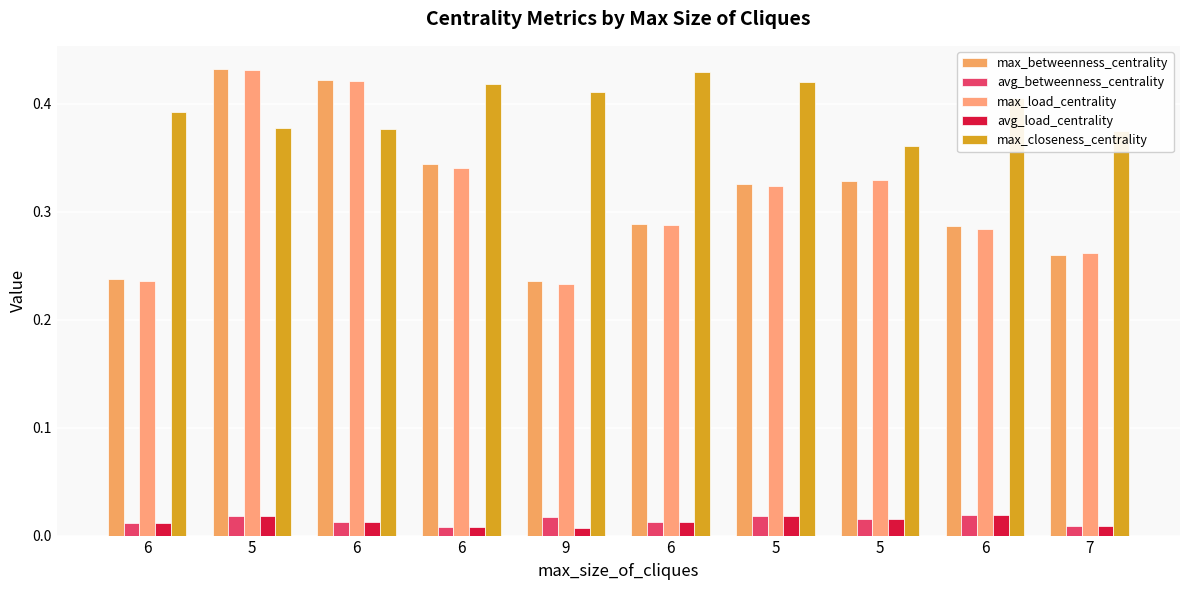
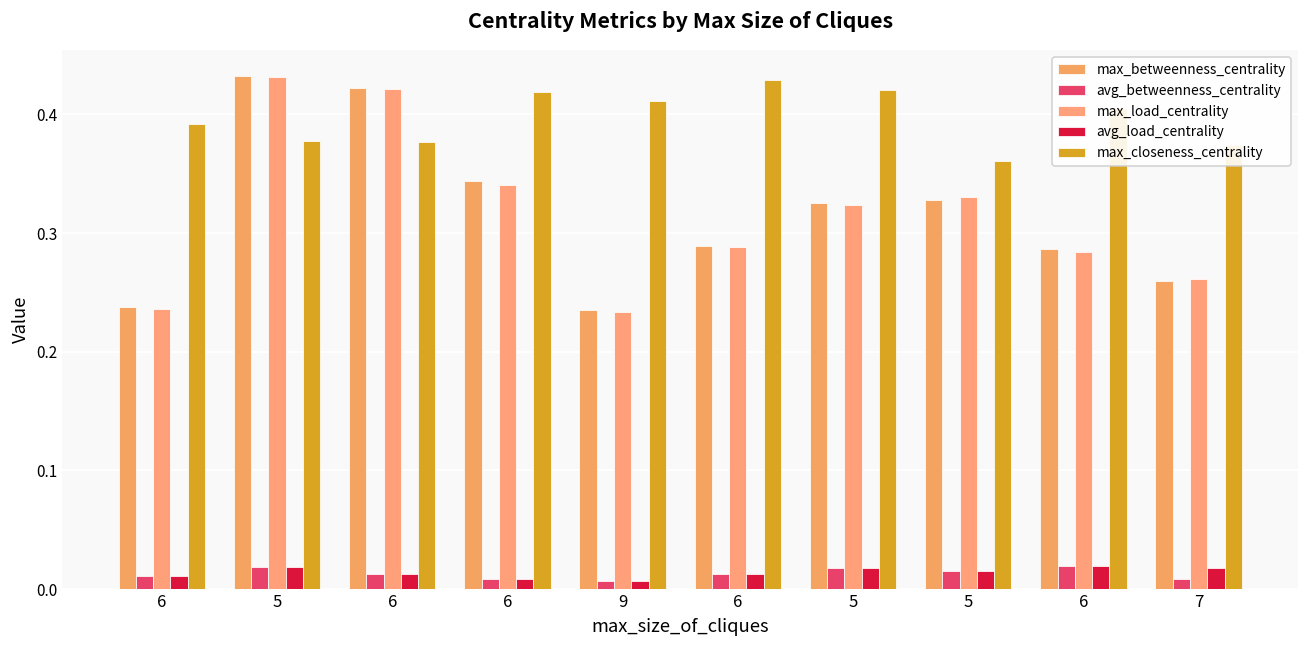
  {
    "avg_betweenness_centrality": {
-     "9": 0.017,
+     "9": 0.007,
      "7": 0.009
    },
    "avg_load_centrality": {
      "9": 0.007,
-     "7": 0.009
+     "7": 0.018
    },
    "max_closeness_centrality": {
      "9": 0.411
    }
  }
